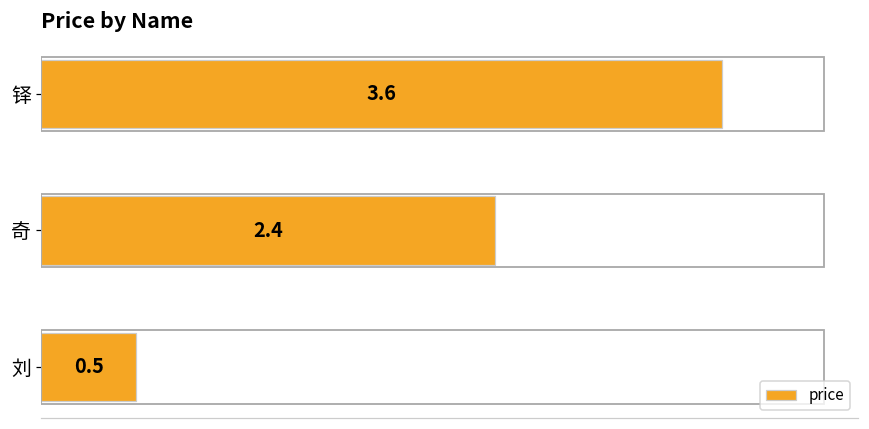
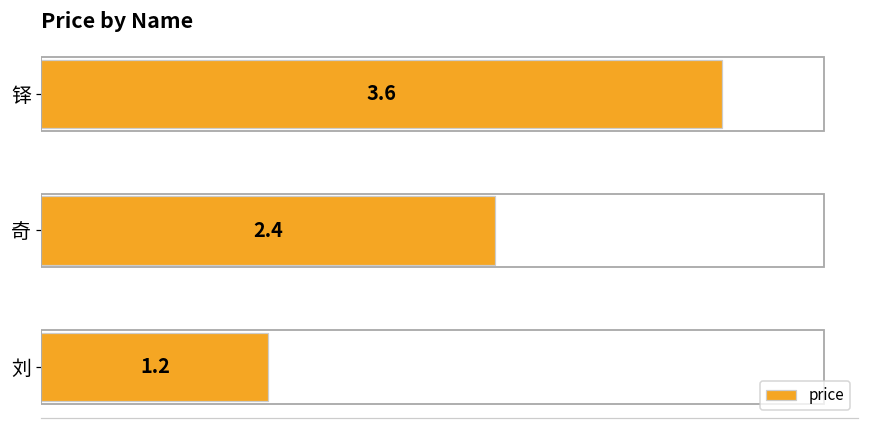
  {
    "铎": 3.6,
    "奇": 2.4,
-   "刘": 0.5
+   "刘": 1.2
  }
